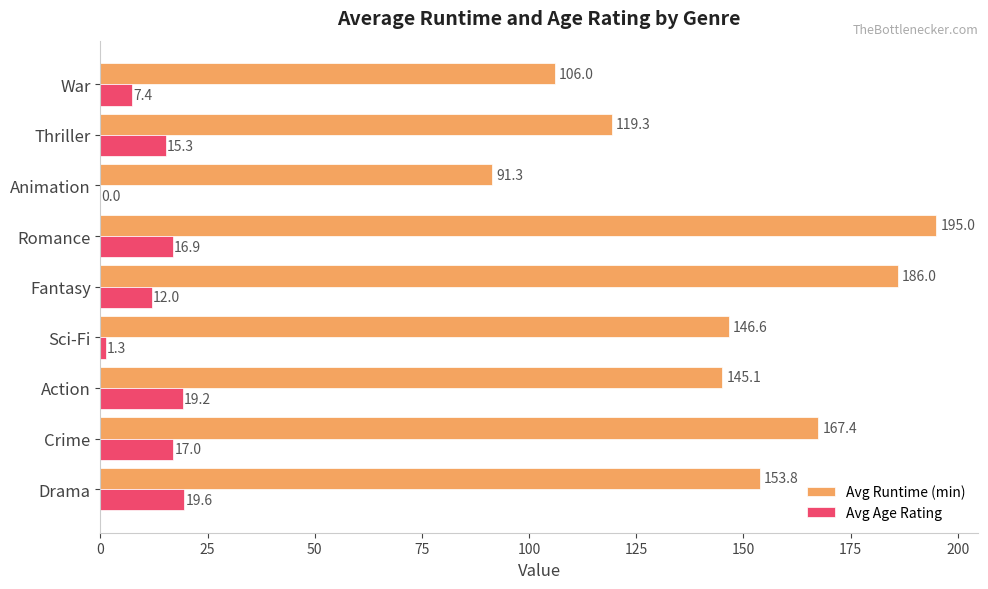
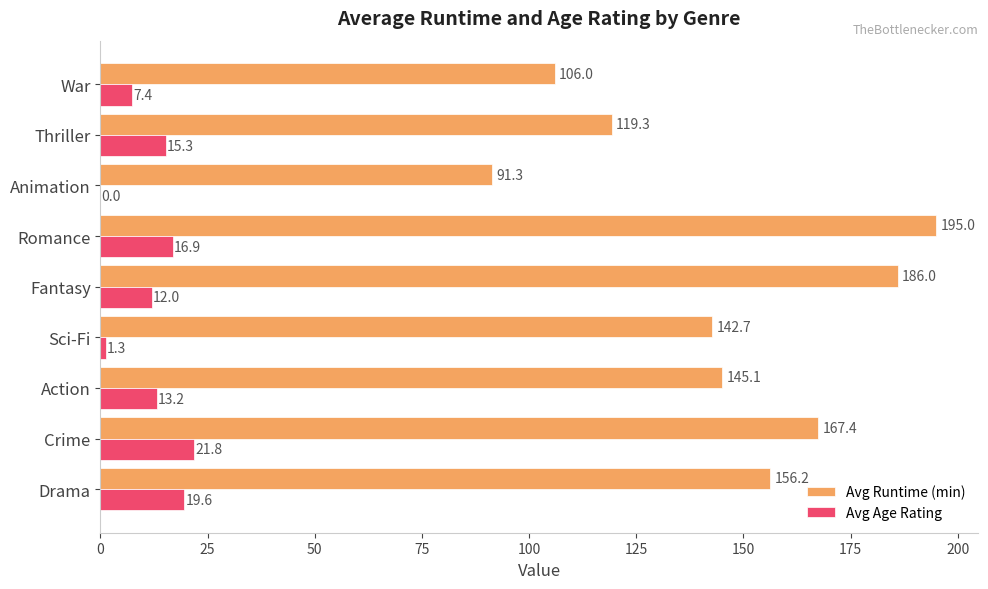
  {
    "Avg Runtime (min)": {
      "War": 106.0,
      "Thriller": 119.3,
      "Animation": 91.3,
      "Romance": 195.0,
      "Fantasy": 186.0,
-     "Sci-Fi": 146.6,
+     "Sci-Fi": 142.7,
      "Action": 145.1,
      "Crime": 167.4,
-     "Drama": 153.8
+     "Drama": 156.2
    },
    "Avg Age Rating": {
      "War": 7.4,
      "Thriller": 15.3,
      "Animation": 0.0,
      "Romance": 16.9,
      "Fantasy": 12.0,
      "Sci-Fi": 1.3,
-     "Action": 19.2,
-     "Crime": 17.0,
+     "Action": 13.2,
+     "Crime": 21.8,
      "Drama": 19.6
    }
  }
